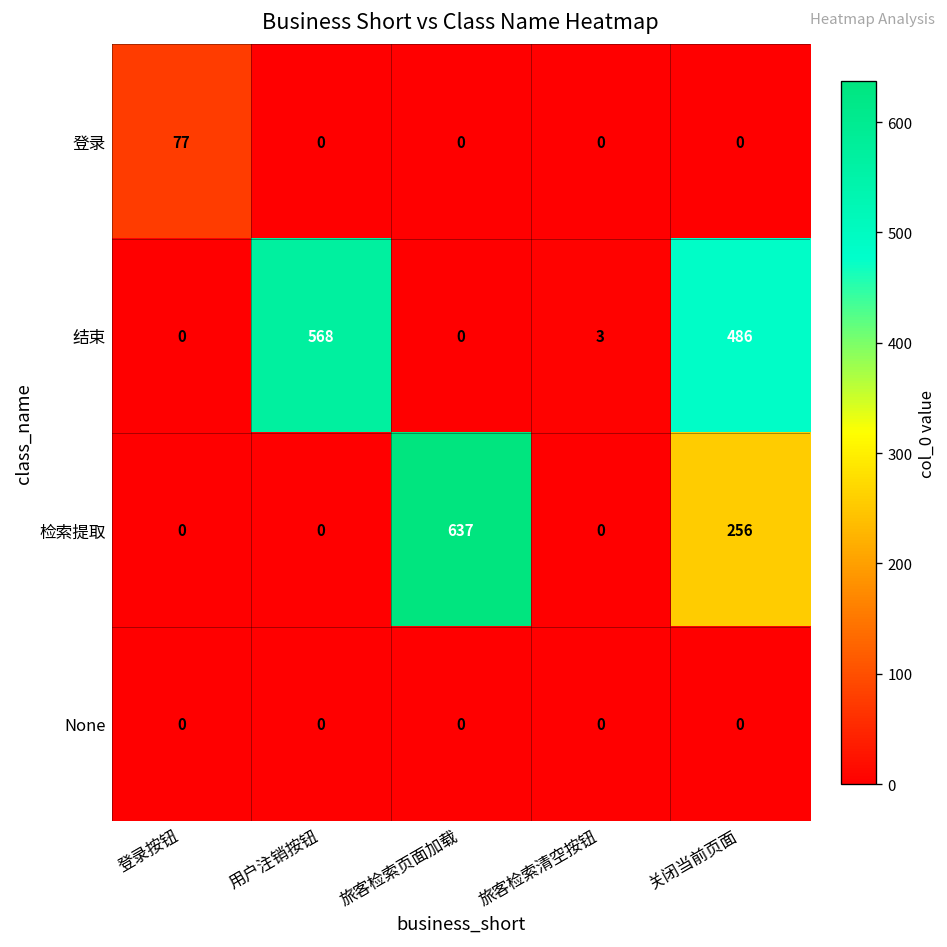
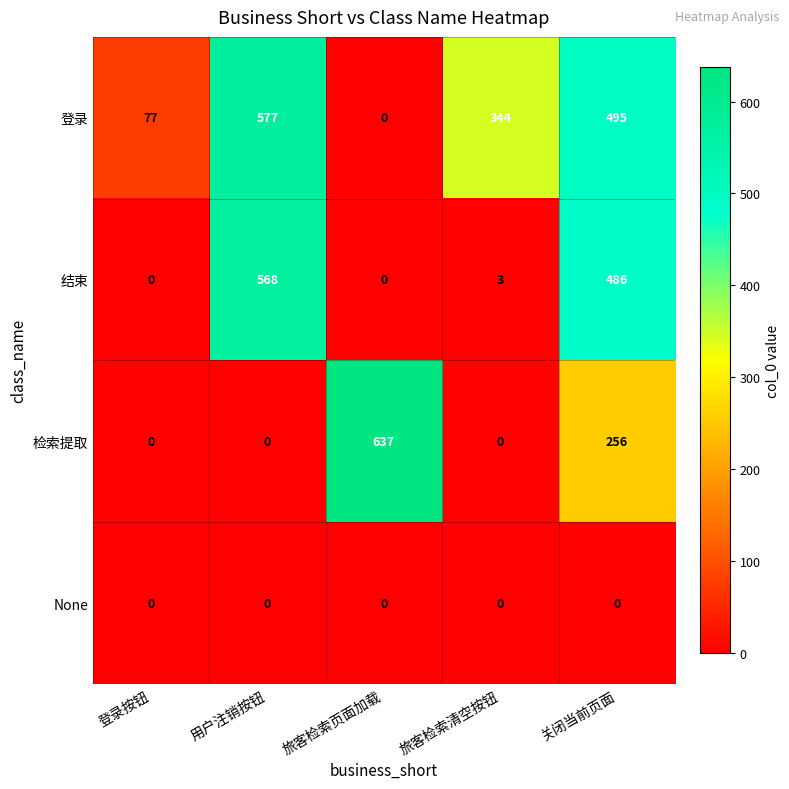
  {
    "登录": {
      "登录按钮": 77,
-     "用户注销按钮": 0,
+     "用户注销按钮": 577,
      "旅客检索页面加载": 0,
-     "旅客检索清空按钮": 0,
-     "关闭当前页面": 0
+     "旅客检索清空按钮": 344,
+     "关闭当前页面": 495
    },
    "结束": {
      "登录按钮": 0,
      "用户注销按钮": 568,
      "旅客检索页面加载": 0,
      "旅客检索清空按钮": 3,
      "关闭当前页面": 486
    },
    "检索提取": {
      "登录按钮": 0,
      "用户注销按钮": 0,
      "旅客检索页面加载": 637,
      "旅客检索清空按钮": 0,
      "关闭当前页面": 256
    },
    "None": {
      "登录按钮": 0,
      "用户注销按钮": 0,
      "旅客检索页面加载": 0,
      "旅客检索清空按钮": 0,
      "关闭当前页面": 0
    }
  }
